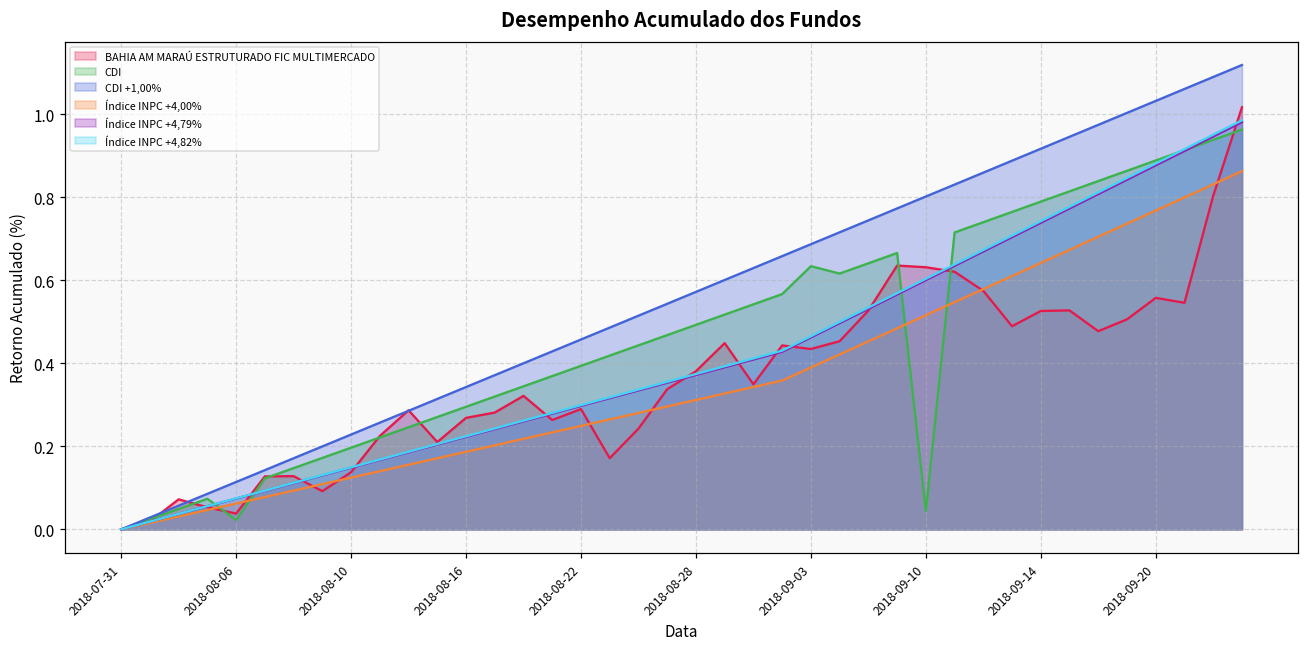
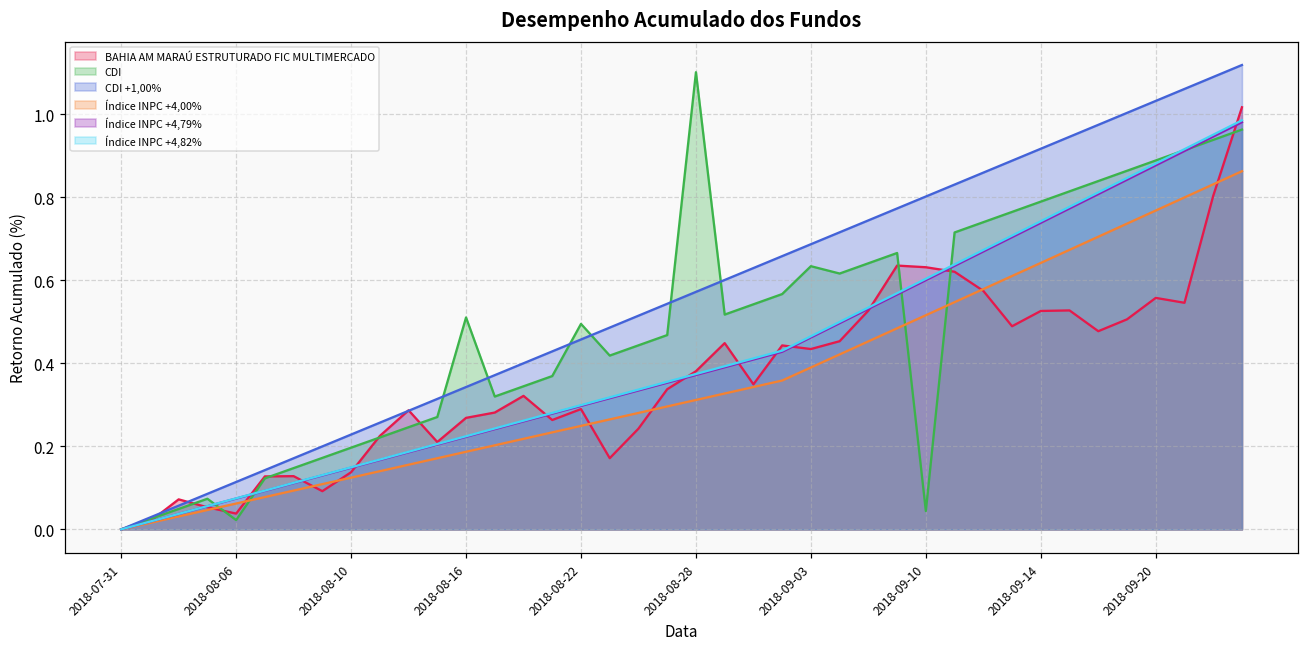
  {
    "CDI": {
      "2018-08-06": 0.02,
      "2018-08-10": 0.20,
-     "2018-08-16": 0.30,
-     "2018-08-22": 0.39,
-     "2018-08-28": 0.49,
+     "2018-08-16": 0.51,
+     "2018-08-22": 0.50,
+     "2018-08-28": 1.10,
      "2018-09-03": 0.63,
      "2018-09-10": 0.04,
      "2018-09-14": 0.79,
      "2018-09-20": 0.89
    }
  }
